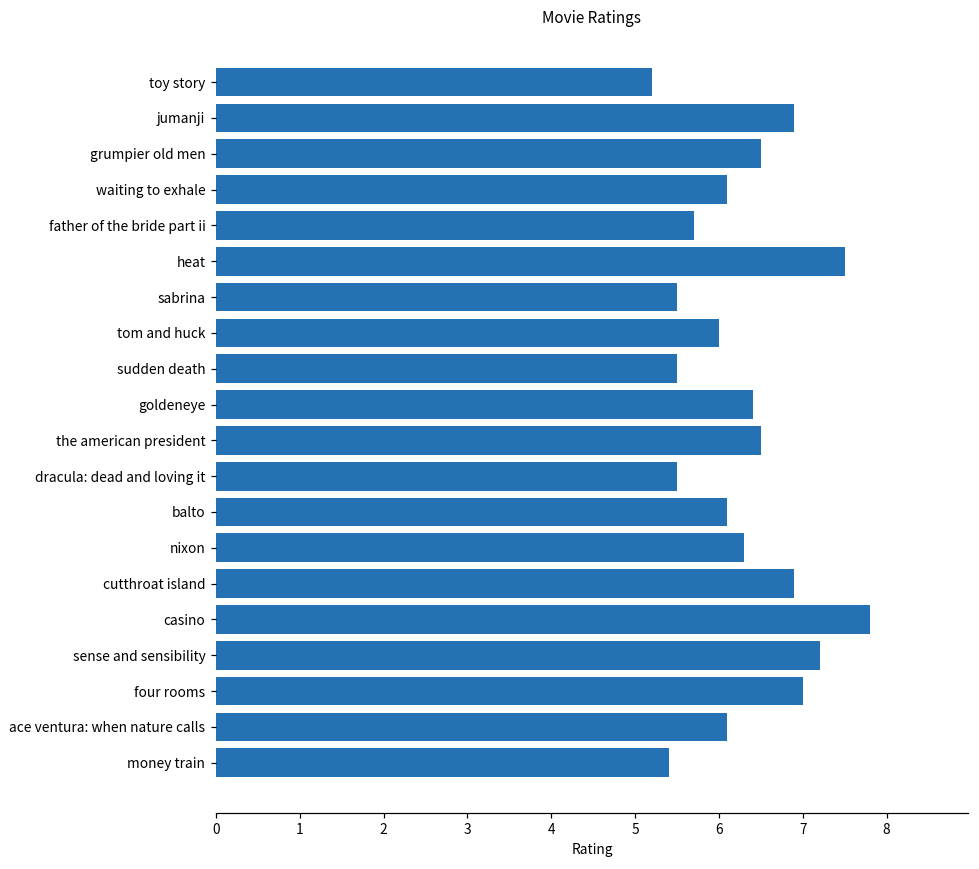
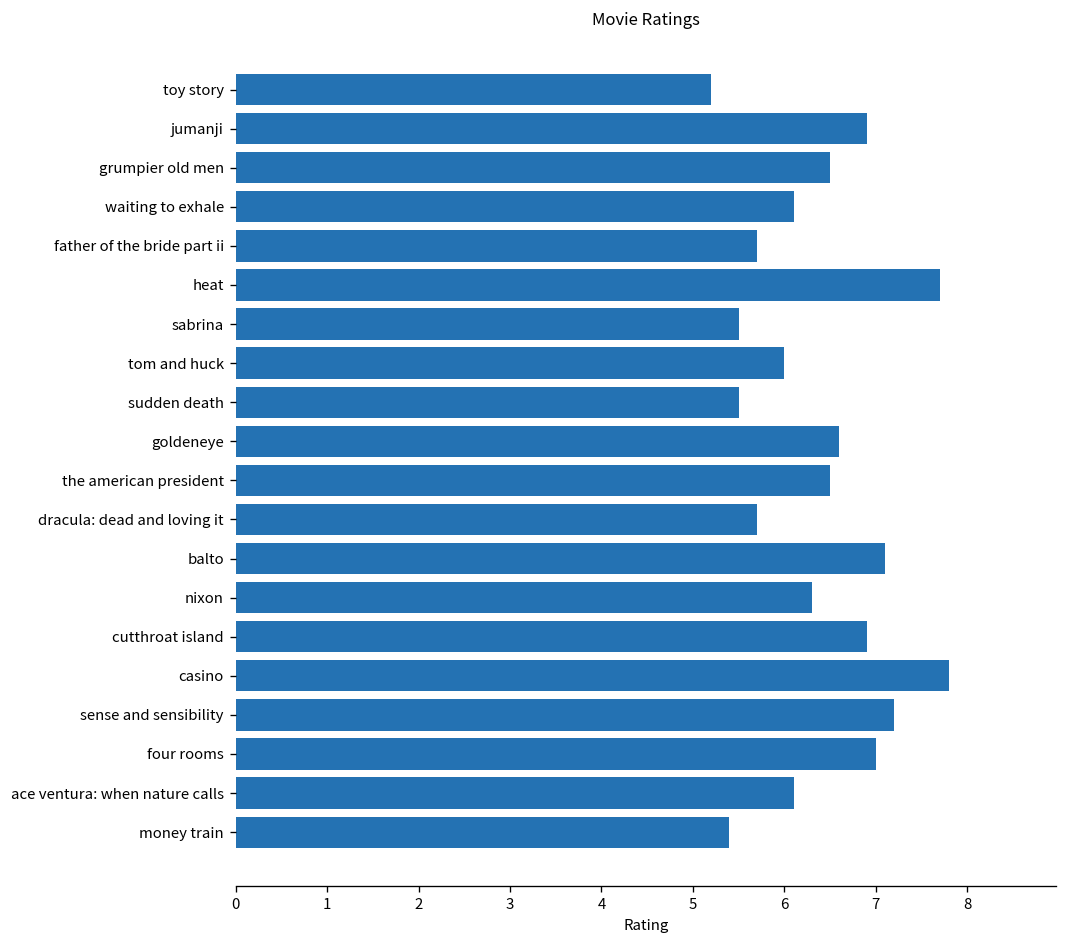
  {
    "toy story": 5.2,
    "jumanji": 6.9,
    "grumpier old men": 6.5,
    "waiting to exhale": 6.1,
    "father of the bride part ii": 5.7,
-   "heat": 7.5,
+   "heat": 7.7,
    "sabrina": 5.5,
    "tom and huck": 6.0,
    "sudden death": 5.5,
-   "goldeneye": 6.4,
+   "goldeneye": 6.6,
    "the american president": 6.5,
-   "dracula: dead and loving it": 5.5,
-   "balto": 6.1,
+   "dracula: dead and loving it": 5.7,
+   "balto": 7.1,
    "nixon": 6.3,
    "cutthroat island": 6.9,
    "casino": 7.8,
    "sense and sensibility": 7.2,
    "four rooms": 7.0,
    "ace ventura: when nature calls": 6.1,
    "money train": 5.4
  }
